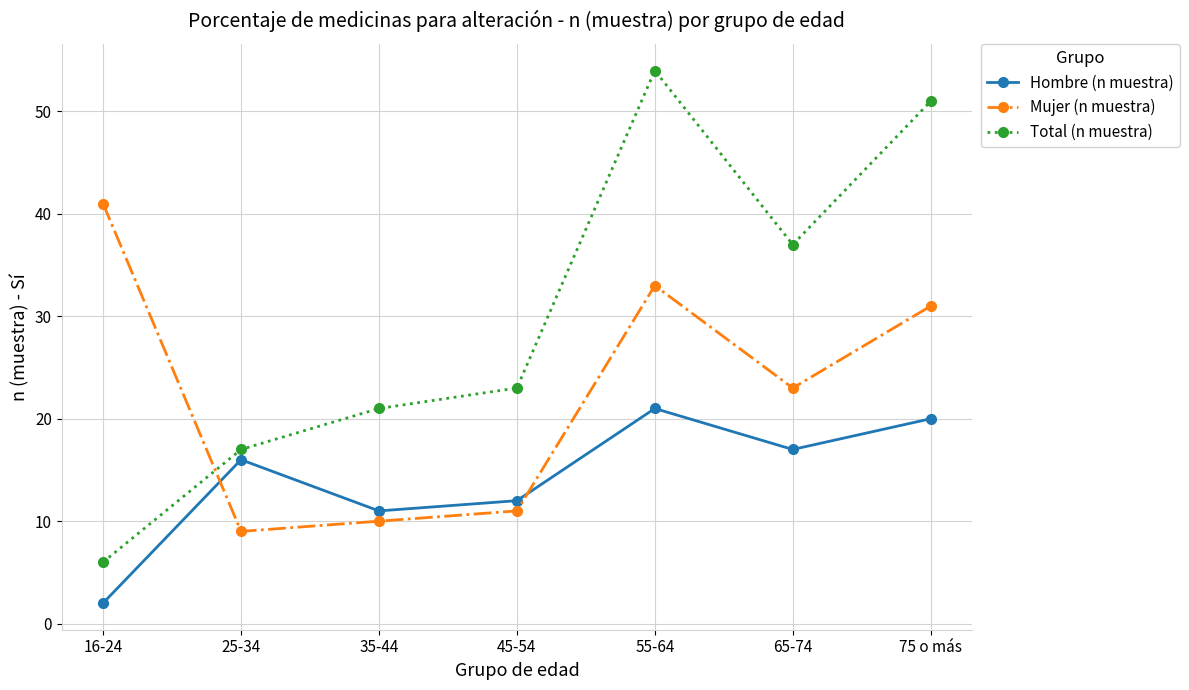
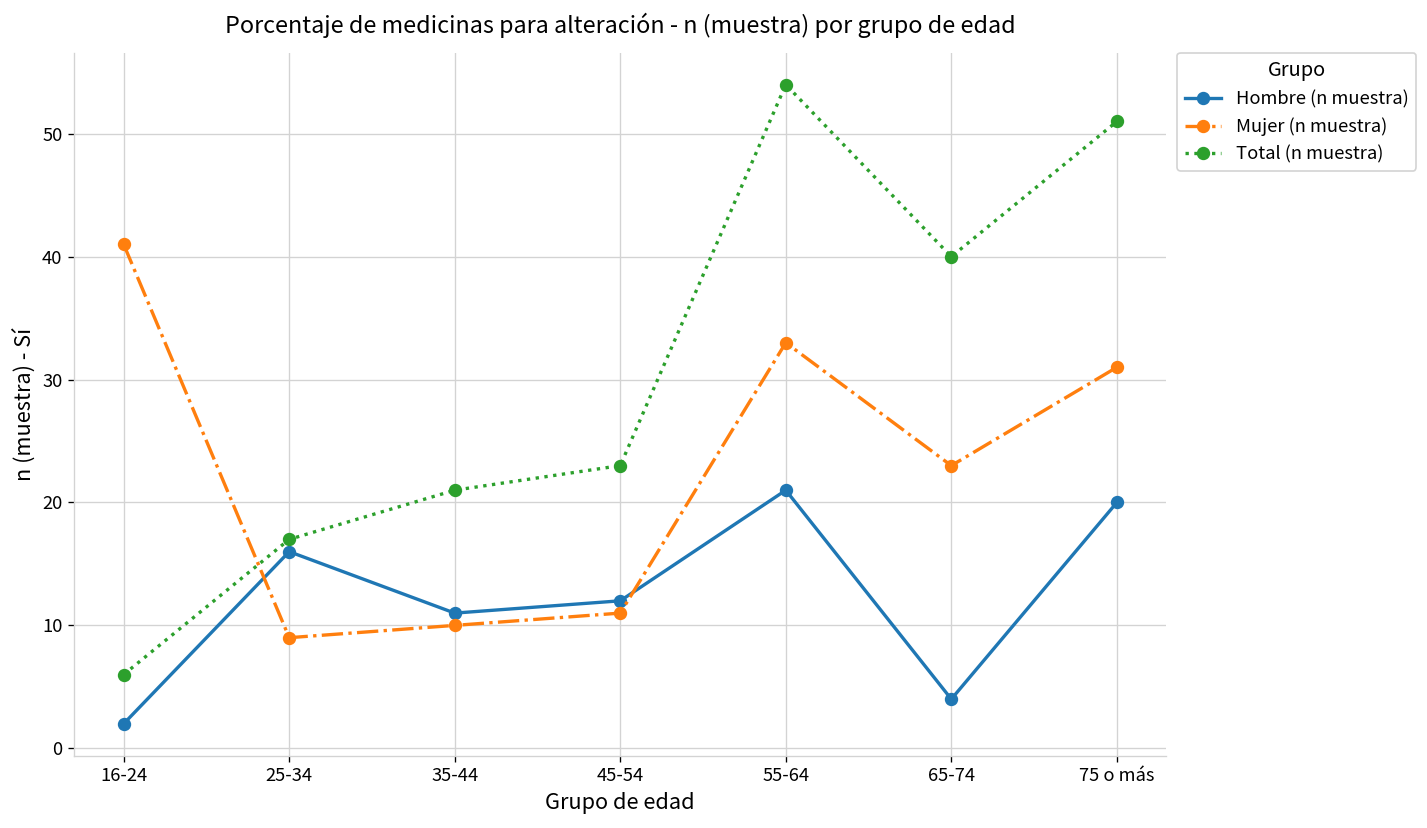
  {
    "Hombre (n muestra)": {
      "16-24": 2,
      "25-34": 16,
      "35-44": 11,
      "45-54": 12,
      "55-64": 21,
-     "65-74": 17,
+     "65-74": 4,
      "75 o más": 20
    },
    "Mujer (n muestra)": {
      "16-24": 41,
      "25-34": 9,
      "35-44": 10,
      "45-54": 11,
      "55-64": 33,
      "65-74": 23,
      "75 o más": 31
    },
    "Total (n muestra)": {
      "16-24": 6,
      "25-34": 17,
      "35-44": 21,
      "45-54": 23,
      "55-64": 54,
-     "65-74": 37,
+     "65-74": 40,
      "75 o más": 51
    }
  }
